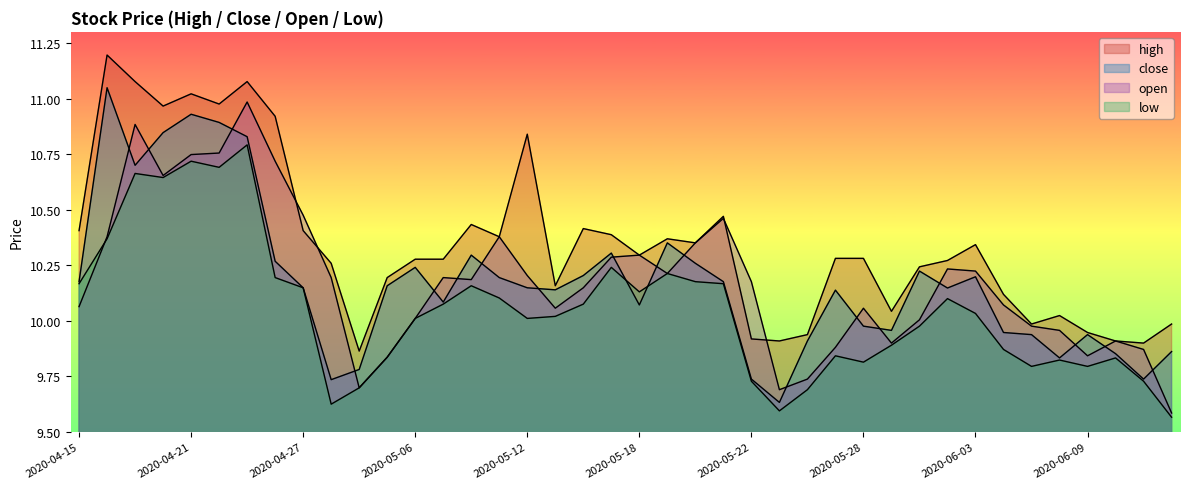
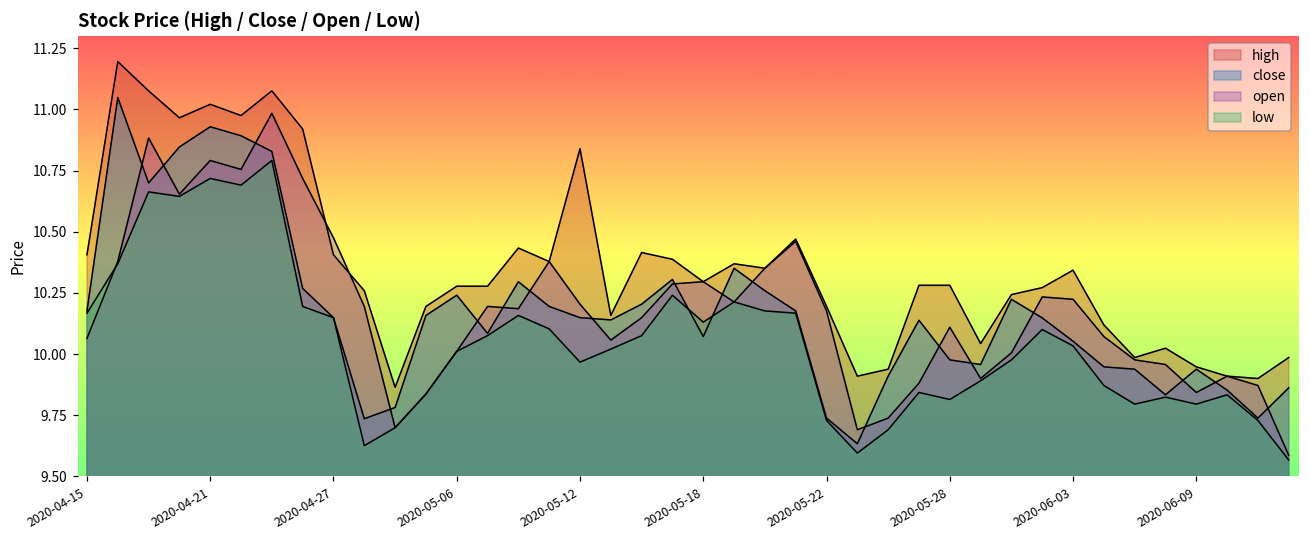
  {
    "high": {
      "2020-04-15": 10.41,
      "2020-04-21": 11.02,
      "2020-04-27": 10.41,
      "2020-05-06": 10.28,
      "2020-05-12": 10.84,
-     "2020-05-22": 9.92,
+     "2020-05-22": 10.20,
      "2020-05-28": 10.28,
      "2020-06-03": 10.34
    },
    "close": {
      "2020-04-21": 10.93,
      "2020-05-06": 10.24,
      "2020-05-12": 10.15,
      "2020-05-18": 10.07,
      "2020-05-28": 9.98,
-     "2020-06-03": 10.20
+     "2020-06-03": 10.05
    },
    "open": {
      "2020-04-15": 10.06,
-     "2020-04-21": 10.75,
+     "2020-04-21": 10.79,
      "2020-04-27": 10.48,
      "2020-05-12": 10.20,
      "2020-05-22": 10.18,
-     "2020-05-28": 10.06,
+     "2020-05-28": 10.11,
      "2020-06-03": 10.22,
      "2020-06-09": 9.84
    },
    "low": {
      "2020-04-21": 10.72,
-     "2020-05-12": 10.01,
+     "2020-05-12": 9.97,
      "2020-05-18": 10.13,
      "2020-05-28": 9.81,
      "2020-06-03": 10.03,
      "2020-06-09": 9.80
    }
  }
